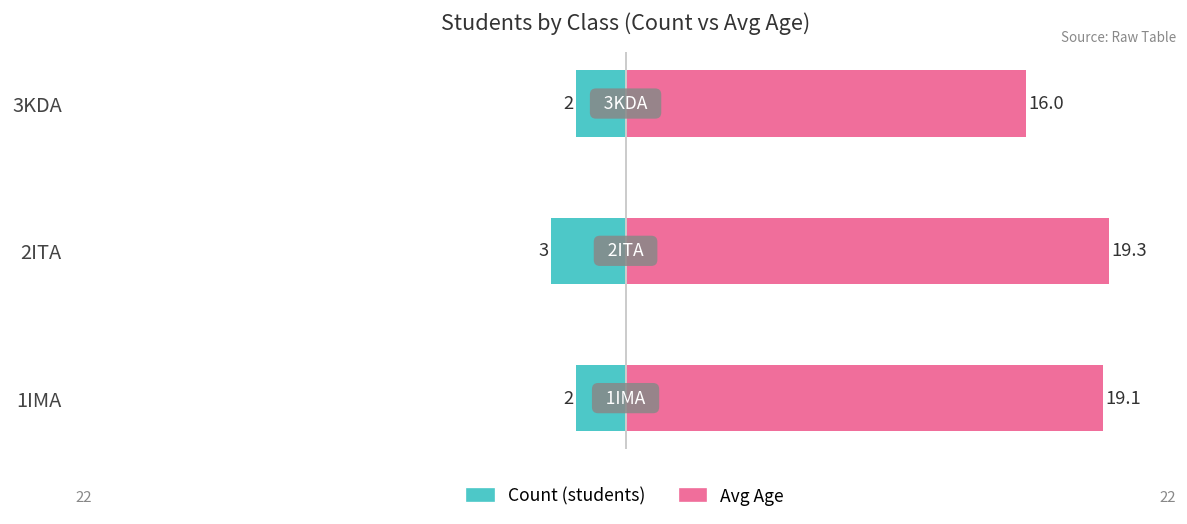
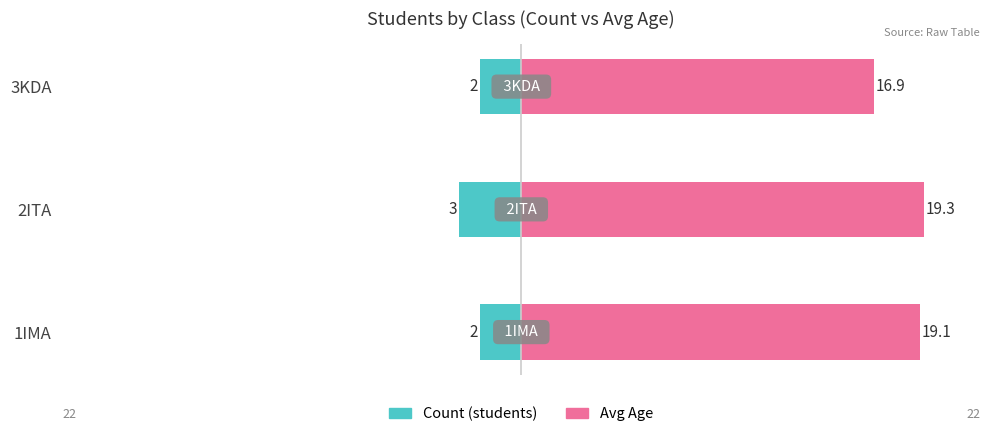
  {
    "Avg Age": {
-     "3KDA": 16.0,
+     "3KDA": 16.9,
      "2ITA": 19.3,
      "1IMA": 19.1
    }
  }
